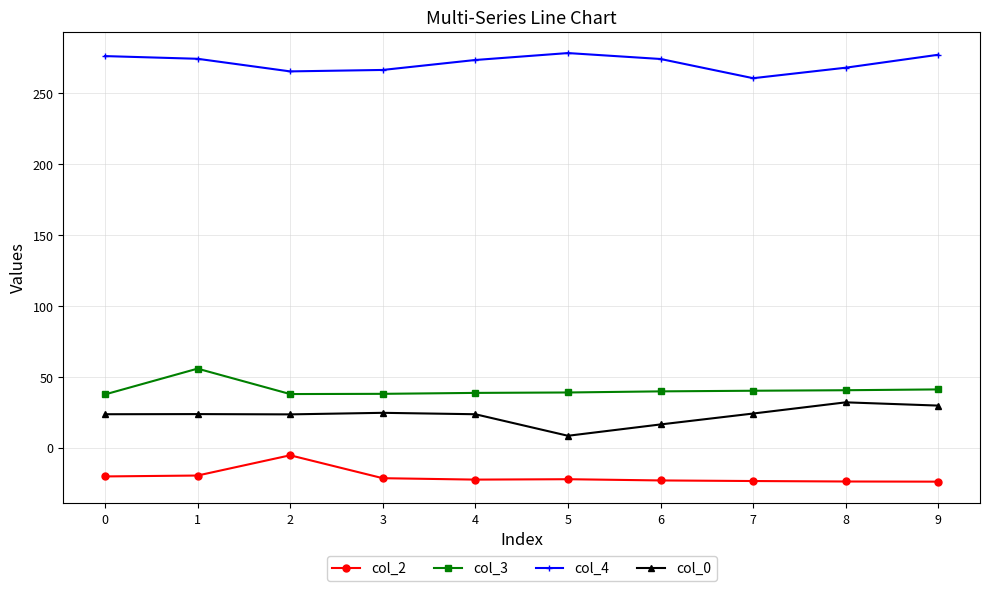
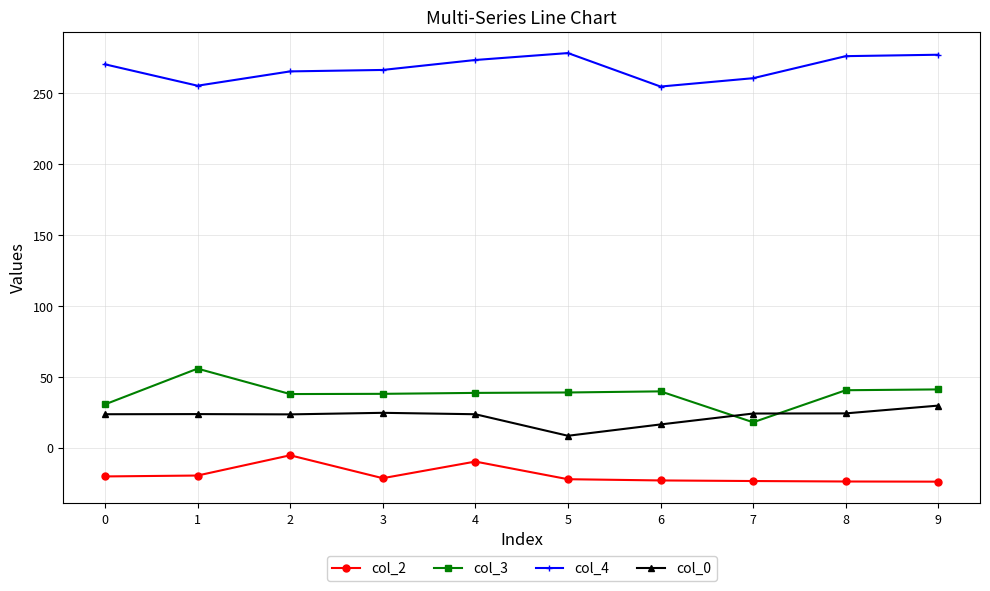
  {
    "col_2": {
      "0": -20,
      "1": -20,
      "2": -5,
      "3": -22,
-     "4": -23,
+     "4": -10,
      "5": -22,
      "6": -23,
      "7": -24,
      "8": -24,
      "9": -24
    },
    "col_3": {
-     "0": 38,
+     "0": 31,
      "1": 56,
      "2": 38,
      "3": 38,
      "4": 39,
      "5": 39,
      "6": 40,
-     "7": 40,
+     "7": 18,
      "8": 41,
      "9": 41
    },
    "col_4": {
-     "0": 276,
-     "1": 275,
+     "0": 271,
+     "1": 256,
      "2": 266,
      "3": 267,
      "4": 274,
      "5": 279,
-     "6": 274,
+     "6": 255,
      "7": 261,
-     "8": 268,
+     "8": 276,
      "9": 277
    },
    "col_0": {
      "0": 24,
      "1": 24,
      "2": 24,
      "3": 25,
      "4": 24,
      "5": 8,
      "6": 16,
      "7": 24,
-     "8": 32,
+     "8": 24,
      "9": 30
    }
  }
